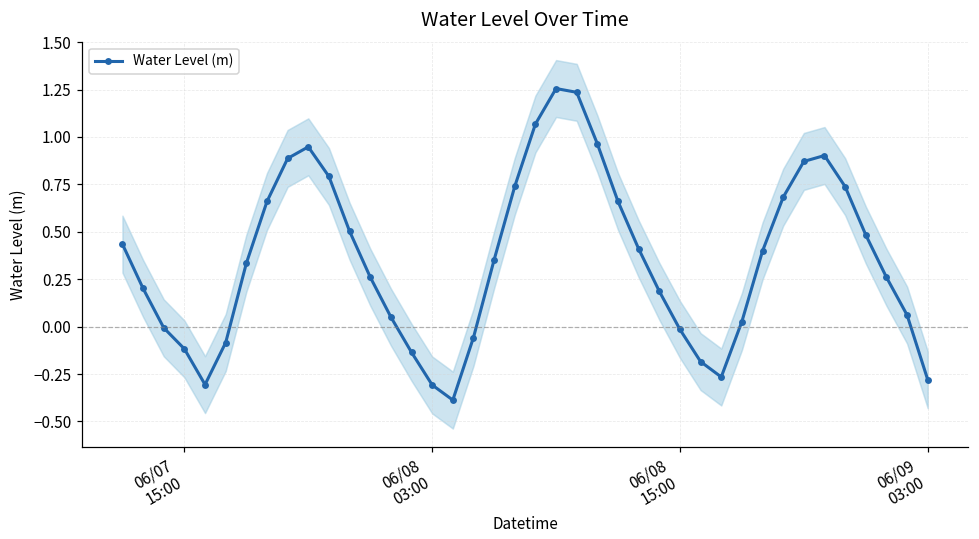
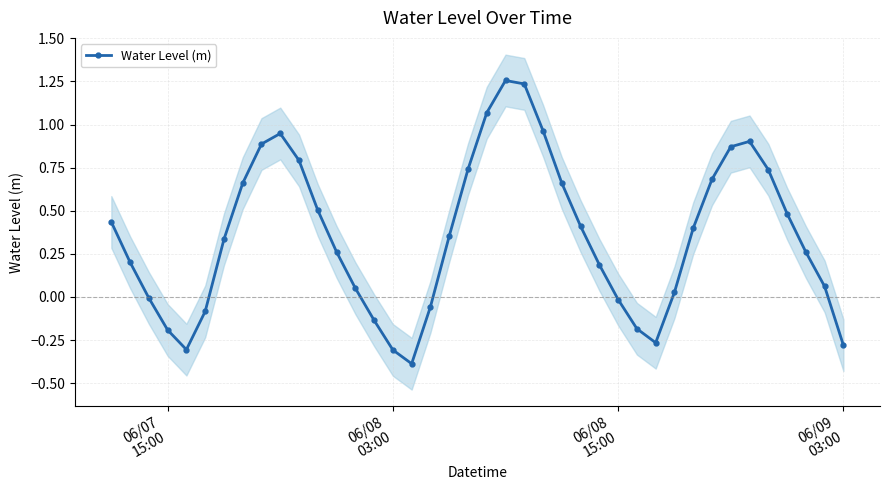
  {
    "Water Level (m)": {
-     "06/07 15:00": -0.12,
+     "06/07 15:00": -0.19,
      "06/08 03:00": -0.31,
      "06/08 15:00": -0.01,
      "06/09 03:00": -0.28
    }
  }
